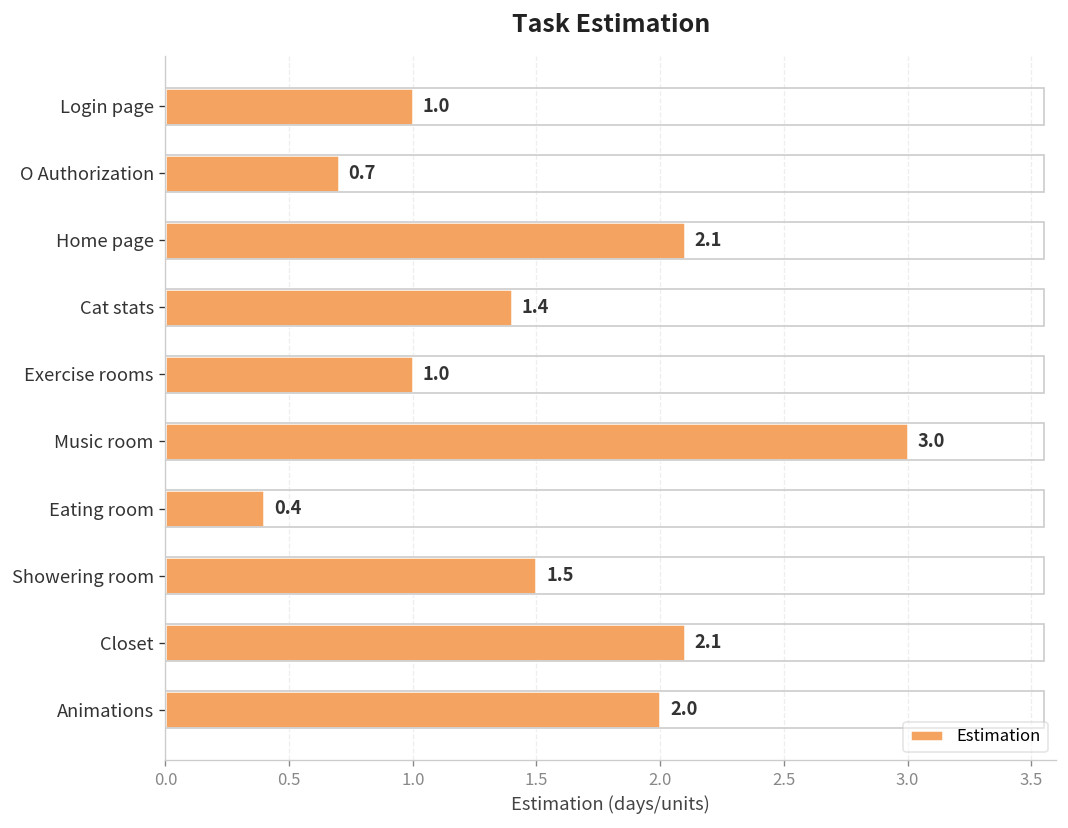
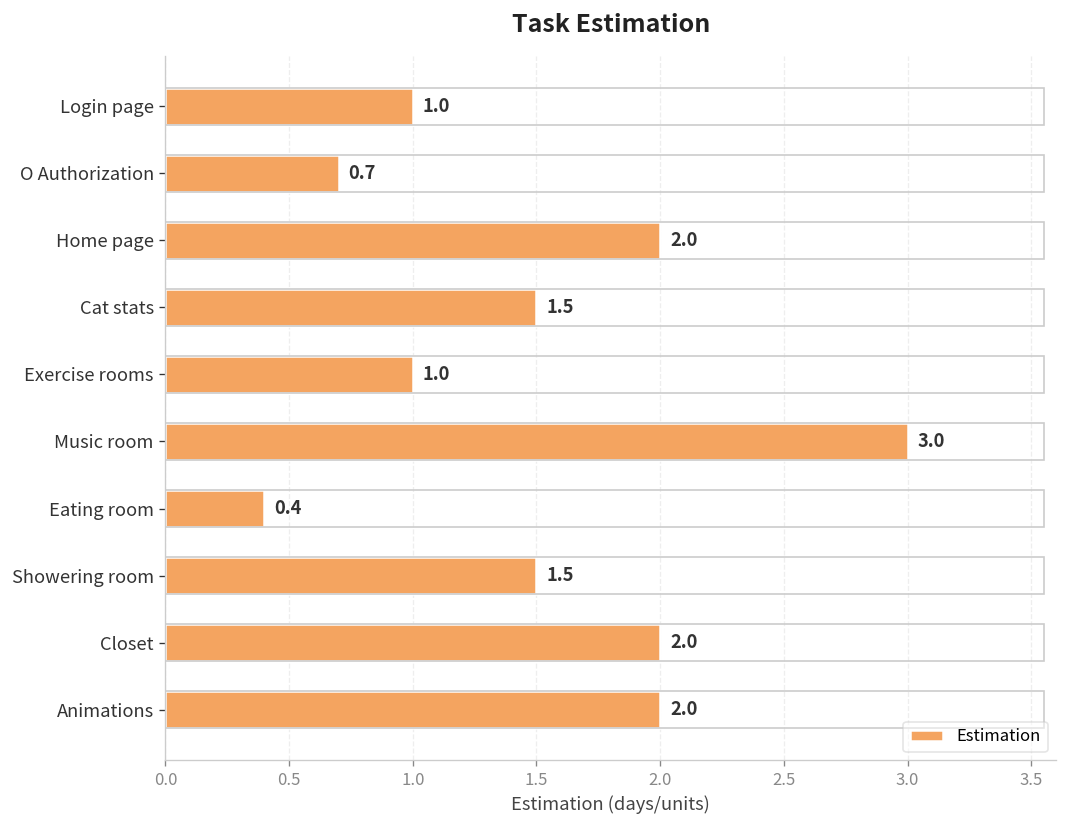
  {
    "Login page": 1.0,
    "O Authorization": 0.7,
-   "Home page": 2.1,
-   "Cat stats": 1.4,
+   "Home page": 2.0,
+   "Cat stats": 1.5,
    "Exercise rooms": 1.0,
    "Music room": 3.0,
    "Eating room": 0.4,
    "Showering room": 1.5,
-   "Closet": 2.1,
+   "Closet": 2.0,
    "Animations": 2.0
  }
